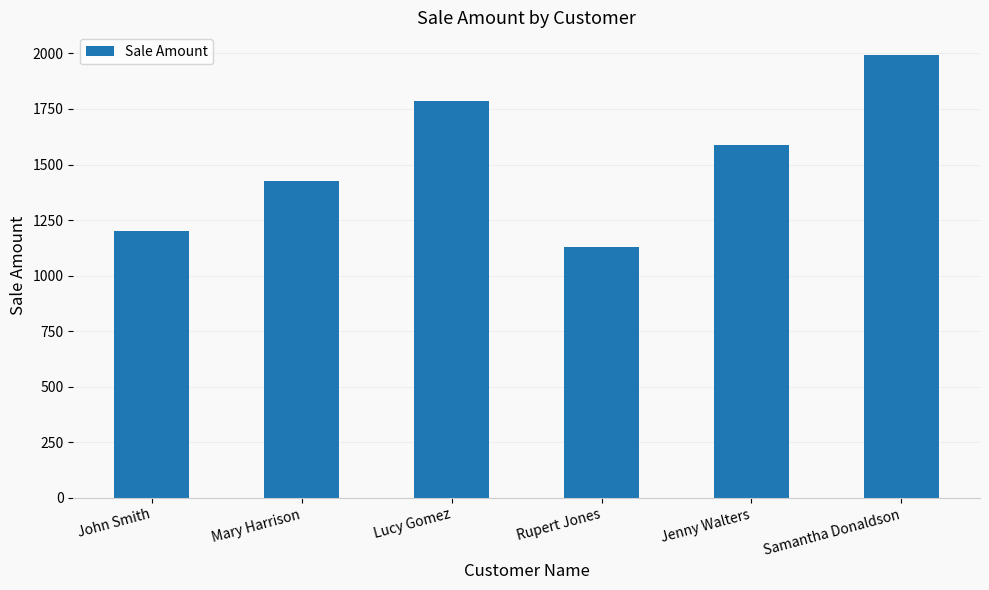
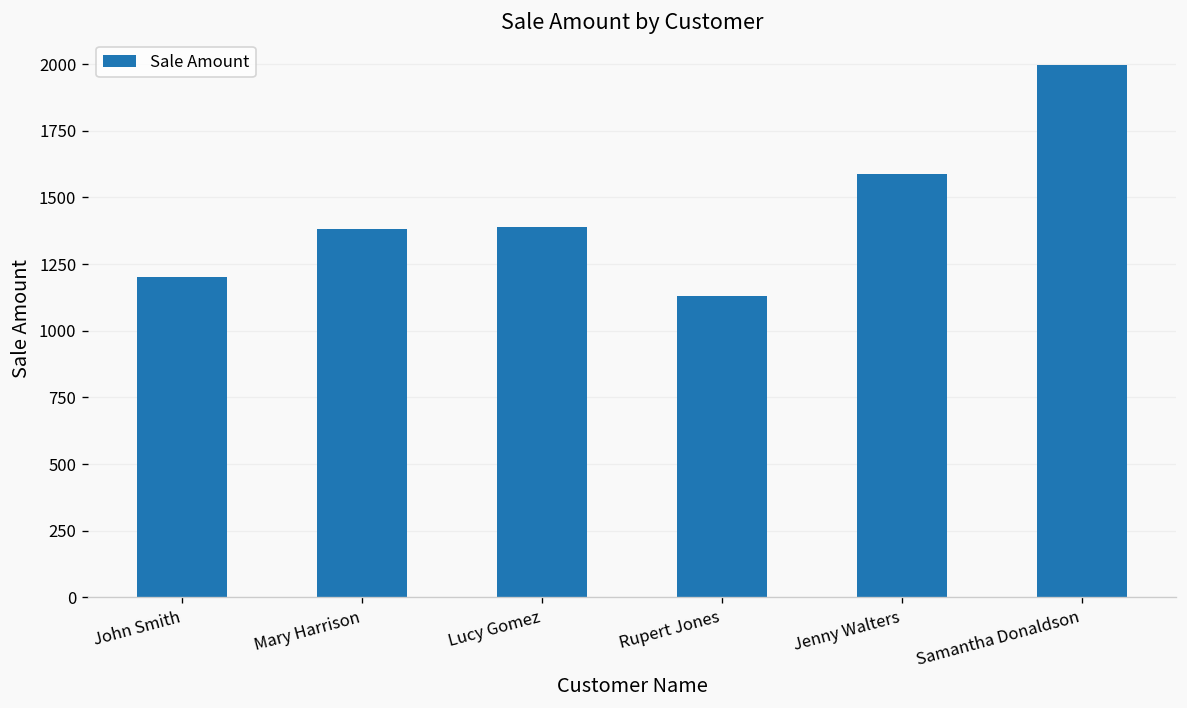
  {
    "John Smith": 1200,
-   "Mary Harrison": 1430,
-   "Lucy Gomez": 1790,
+   "Mary Harrison": 1380,
+   "Lucy Gomez": 1390,
    "Rupert Jones": 1130,
    "Jenny Walters": 1590,
    "Samantha Donaldson": 2000
  }
